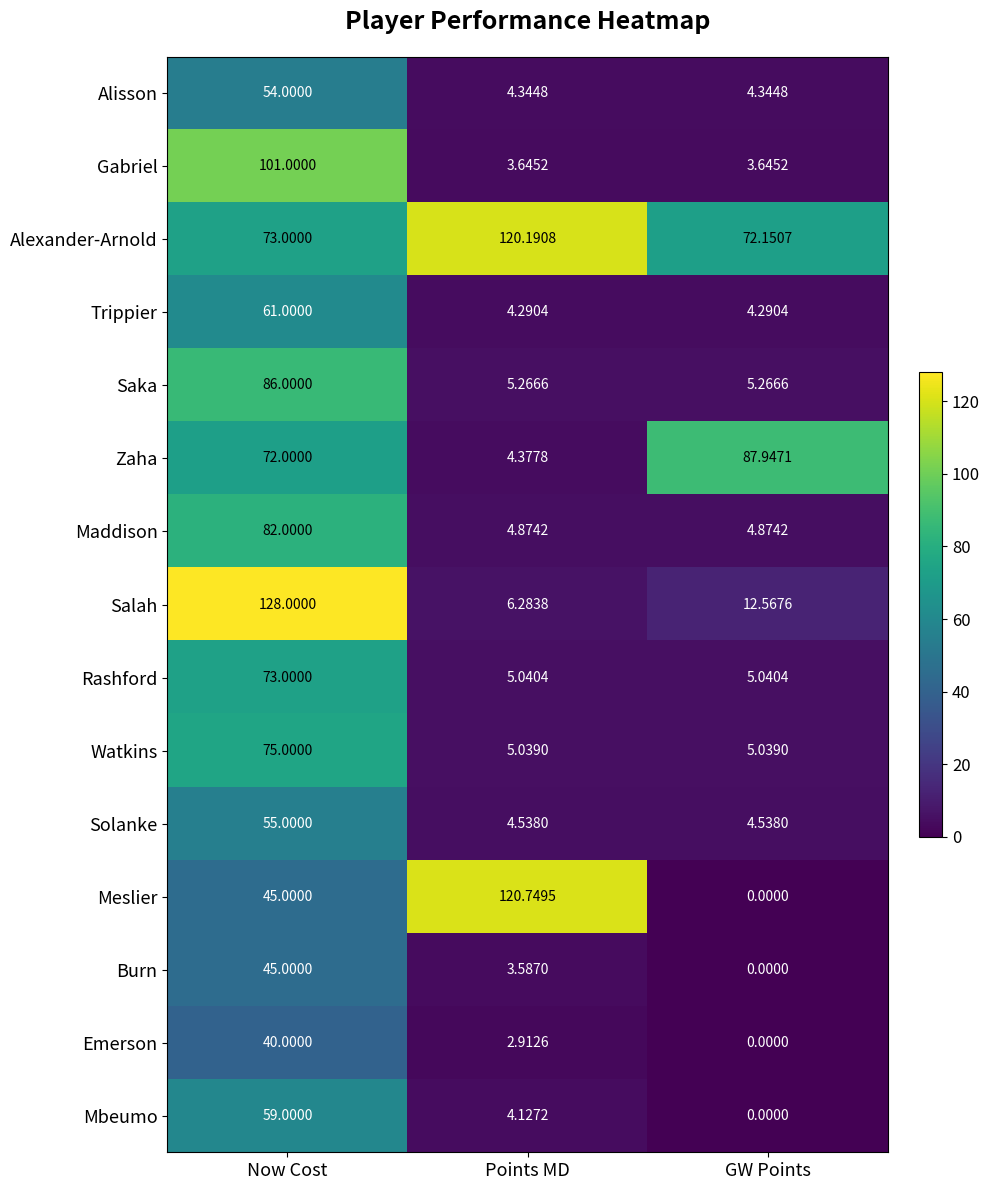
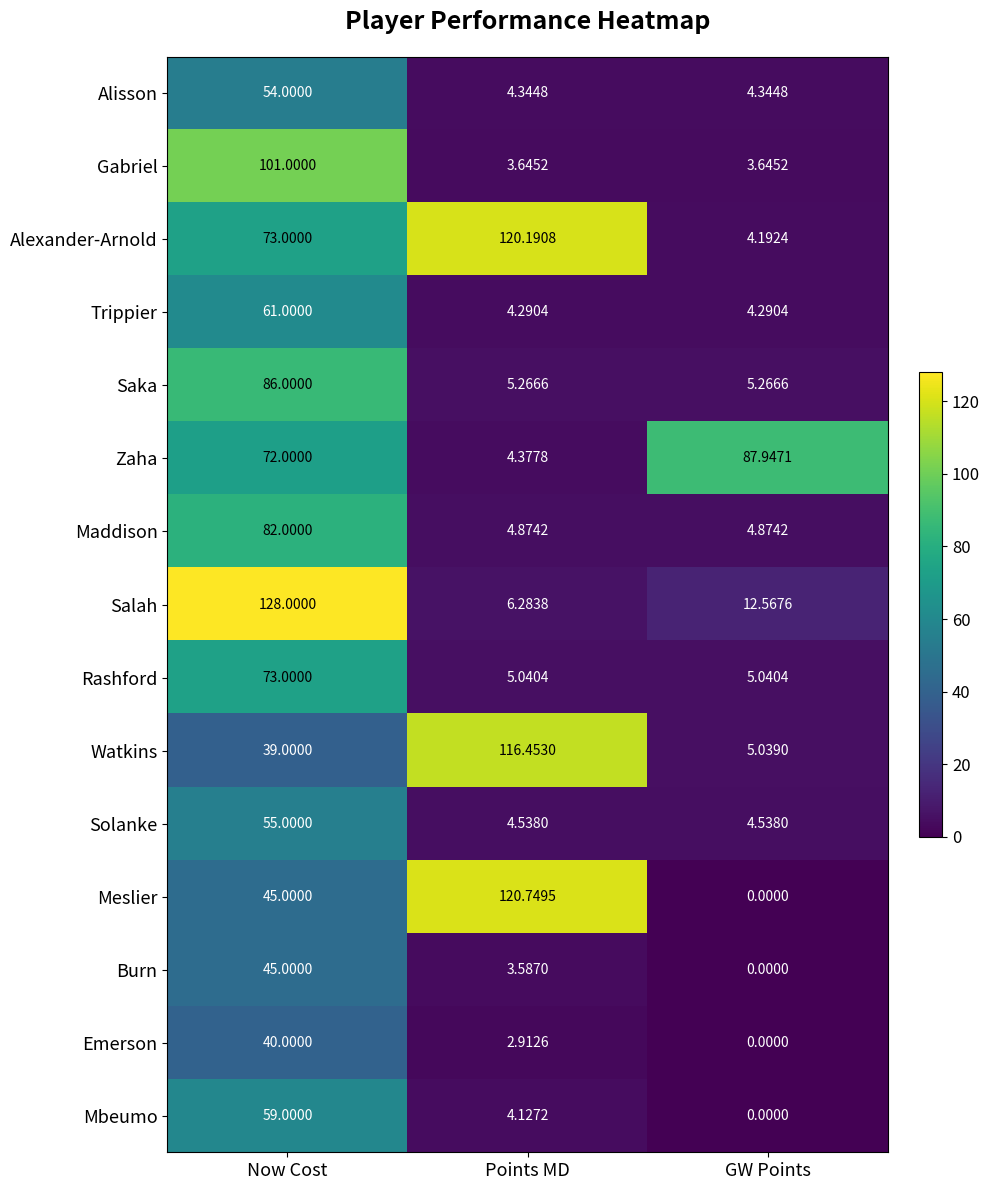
  {
    "Alisson": {
      "Now Cost": 54.0000,
      "Points MD": 4.3448,
      "GW Points": 4.3448
    },
    "Gabriel": {
      "Now Cost": 101.0000,
      "Points MD": 3.6452,
      "GW Points": 3.6452
    },
    "Alexander-Arnold": {
      "Now Cost": 73.0000,
      "Points MD": 120.1908,
-     "GW Points": 72.1507
+     "GW Points": 4.1924
    },
    "Trippier": {
      "Now Cost": 61.0000,
      "Points MD": 4.2904,
      "GW Points": 4.2904
    },
    "Saka": {
      "Now Cost": 86.0000,
      "Points MD": 5.2666,
      "GW Points": 5.2666
    },
    "Zaha": {
      "Now Cost": 72.0000,
      "Points MD": 4.3778,
      "GW Points": 87.9471
    },
    "Maddison": {
      "Now Cost": 82.0000,
      "Points MD": 4.8742,
      "GW Points": 4.8742
    },
    "Salah": {
      "Now Cost": 128.0000,
      "Points MD": 6.2838,
      "GW Points": 12.5676
    },
    "Rashford": {
      "Now Cost": 73.0000,
      "Points MD": 5.0404,
      "GW Points": 5.0404
    },
    "Watkins": {
-     "Now Cost": 75.0000,
-     "Points MD": 5.0390,
+     "Now Cost": 39.0000,
+     "Points MD": 116.4530,
      "GW Points": 5.0390
    },
    "Solanke": {
      "Now Cost": 55.0000,
      "Points MD": 4.5380,
      "GW Points": 4.5380
    },
    "Meslier": {
      "Now Cost": 45.0000,
      "Points MD": 120.7495,
      "GW Points": 0.0000
    },
    "Burn": {
      "Now Cost": 45.0000,
      "Points MD": 3.5870,
      "GW Points": 0.0000
    },
    "Emerson": {
      "Now Cost": 40.0000,
      "Points MD": 2.9126,
      "GW Points": 0.0000
    },
    "Mbeumo": {
      "Now Cost": 59.0000,
      "Points MD": 4.1272,
      "GW Points": 0.0000
    }
  }
